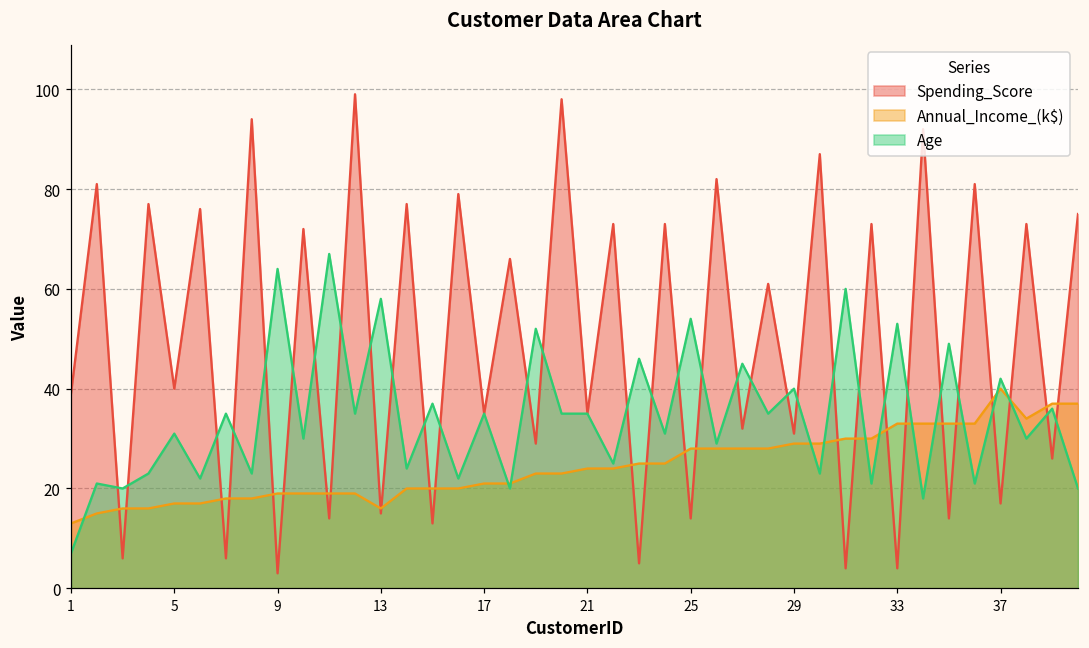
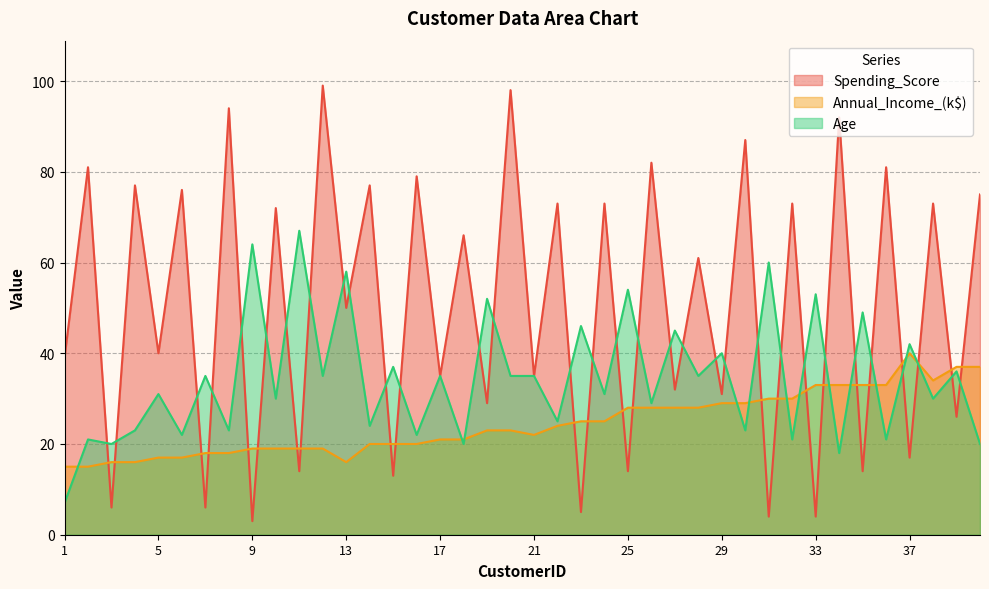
  {
    "Spending_Score": {
      "1": 39,
      "5": 40,
      "9": 3,
-     "13": 15,
+     "13": 50,
      "25": 14,
      "29": 31,
      "33": 4,
      "37": 17
    },
    "Annual_Income_(k$)": {
-     "1": 13,
+     "1": 15,
      "5": 17,
      "9": 19,
      "13": 16,
      "17": 21,
-     "21": 24,
+     "21": 22,
      "25": 28,
      "29": 29,
      "33": 33,
      "37": 40
    },
    "Age": {
      "1": 7,
      "5": 31,
      "9": 64,
      "13": 58,
      "25": 54,
      "29": 40,
      "33": 53,
      "37": 42
    }
  }
